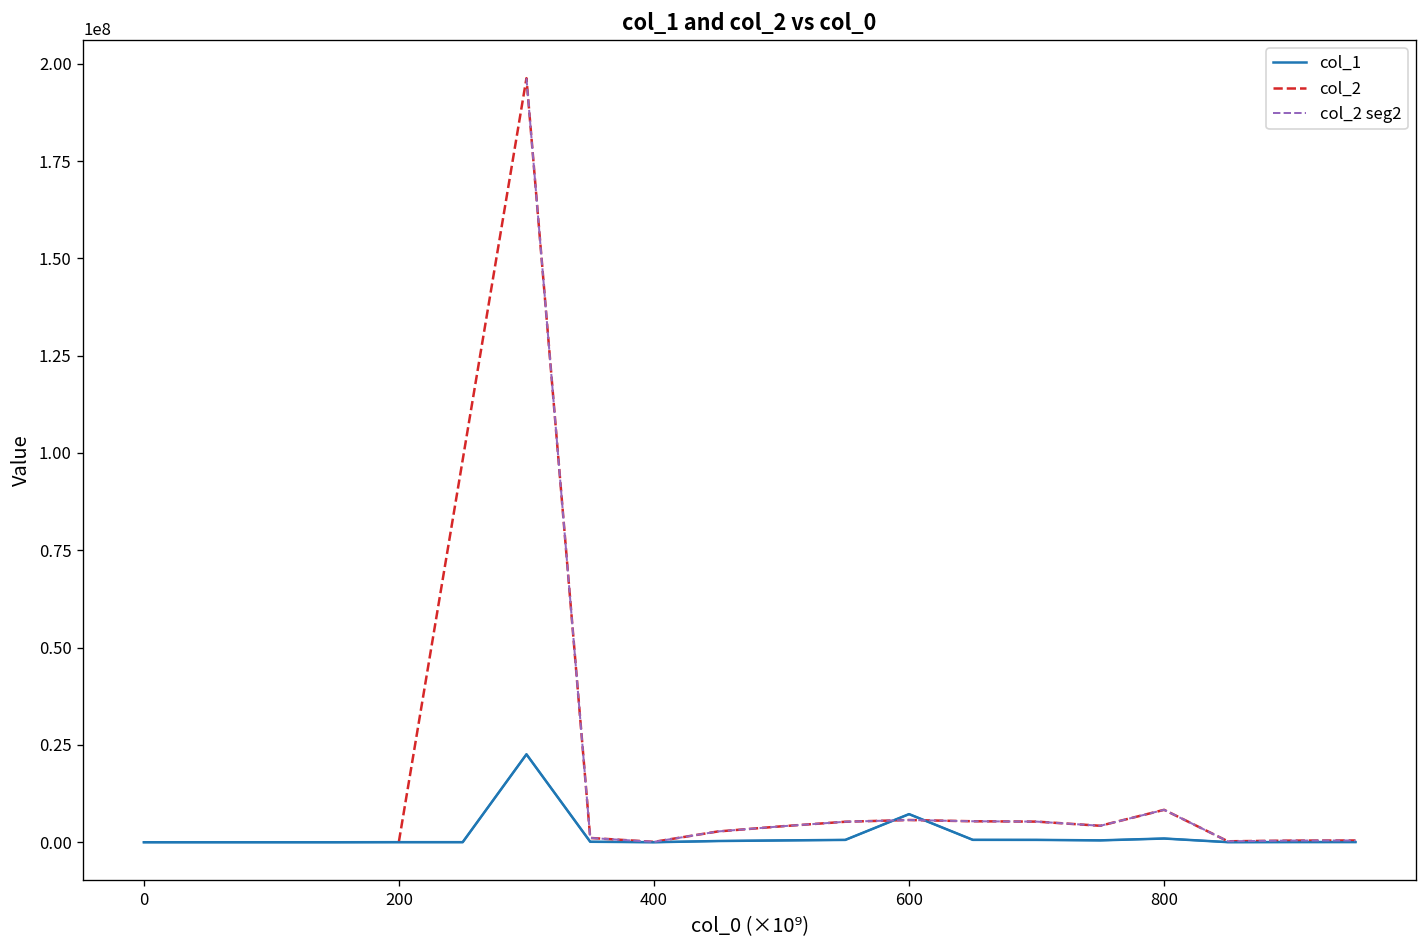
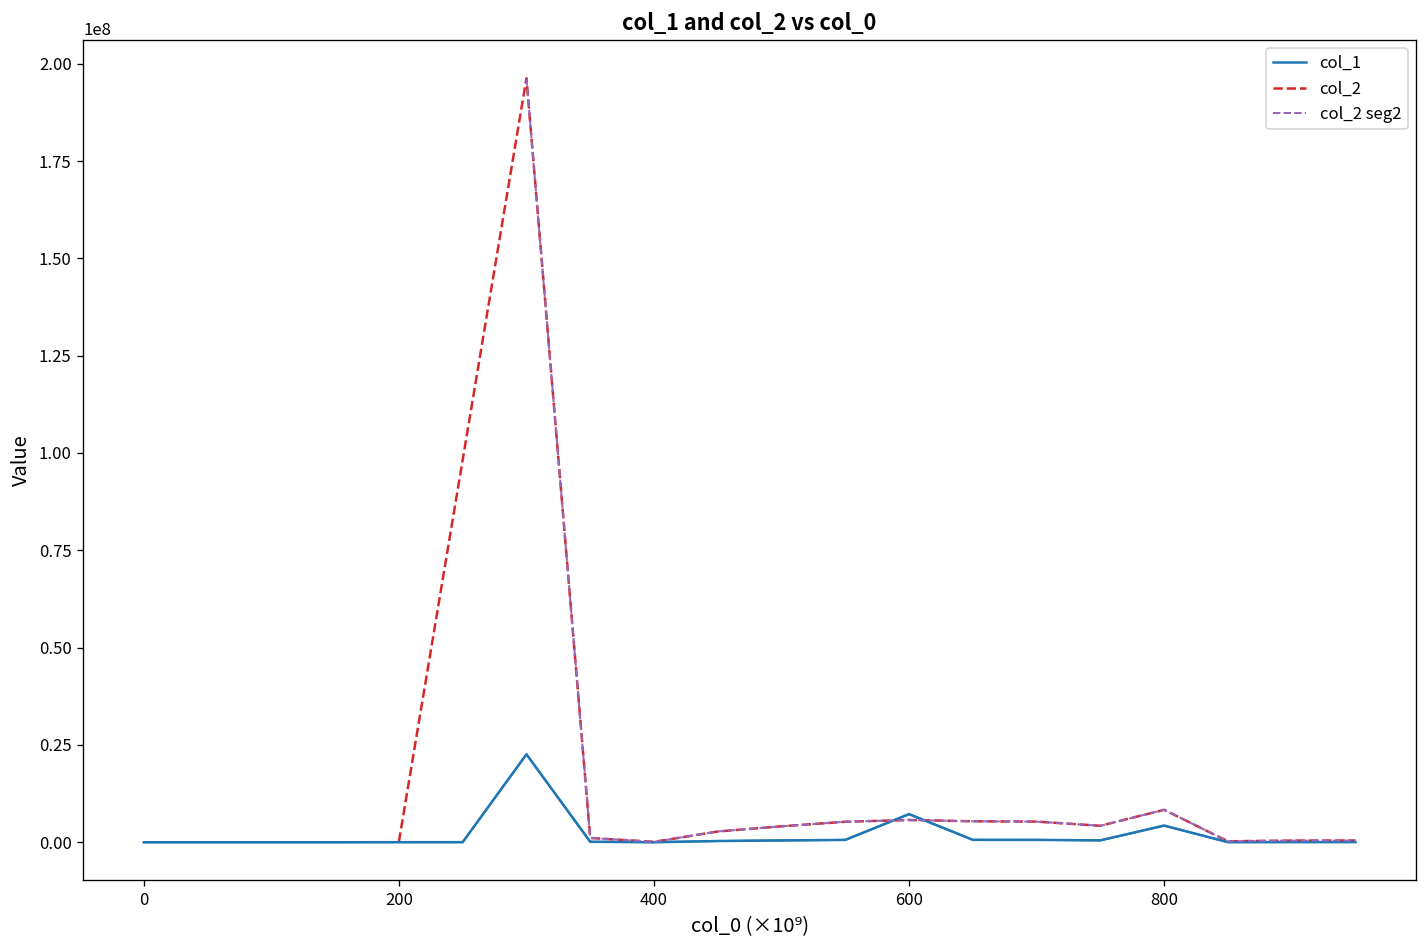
  {
    "col_1": {
      "0": 0,
      "600": 7000000,
-     "800": 1000000
+     "800": 4000000
    }
  }
